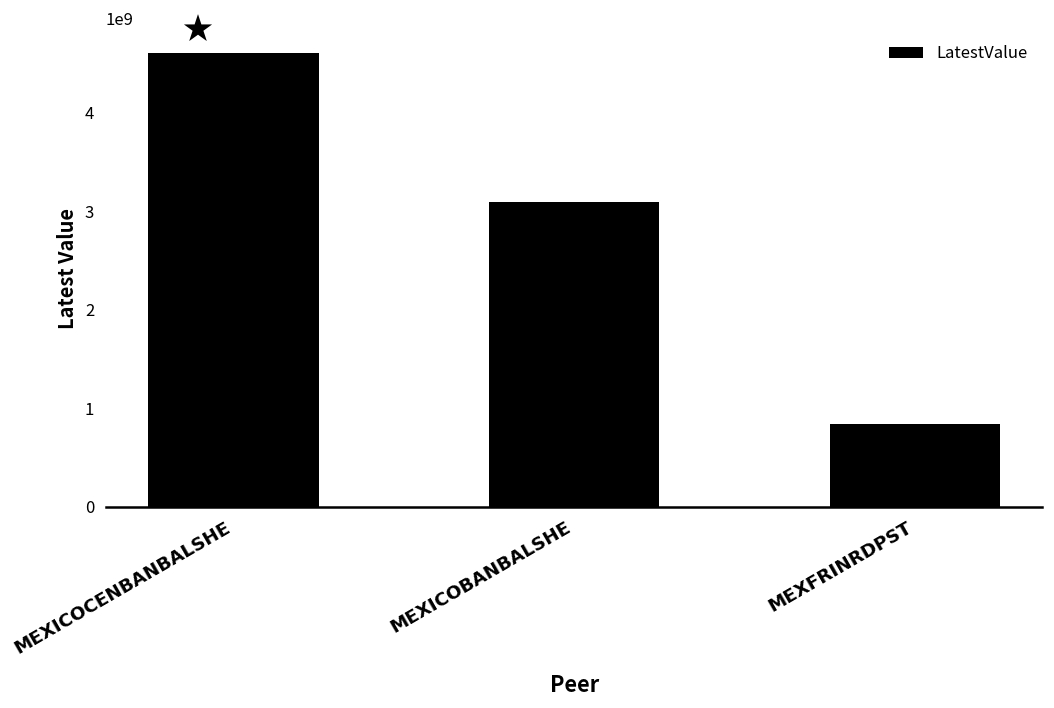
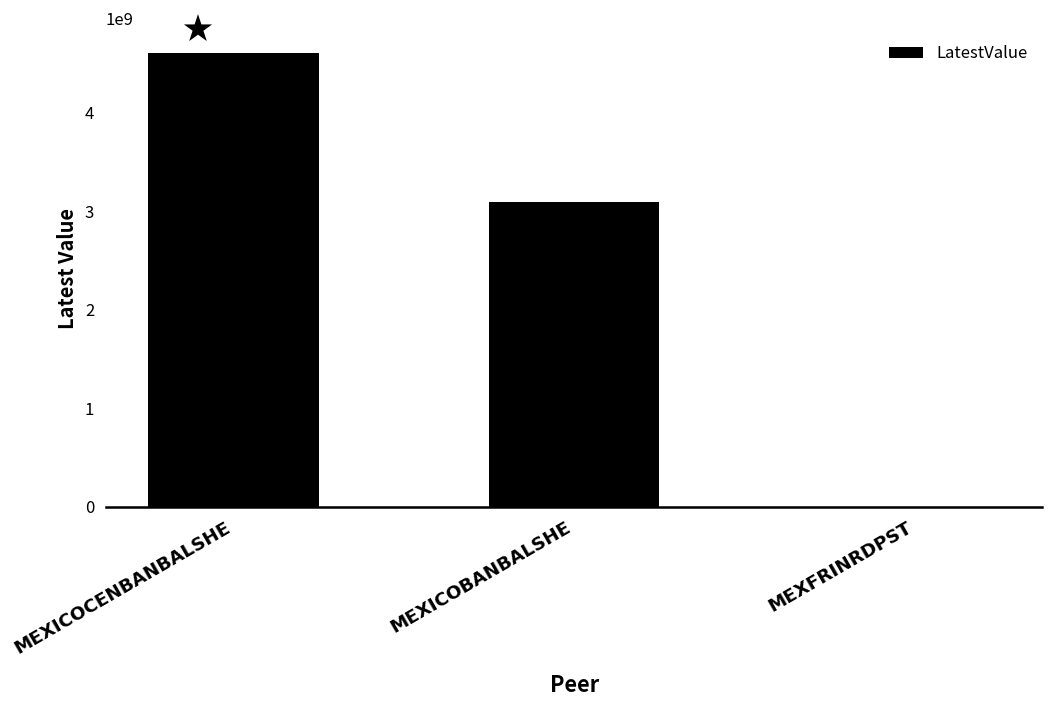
  {
    "MEXICOCENBANBALSHE": 4600000000,
    "MEXICOBANBALSHE": 3100000000,
-   "MEXFRINRDPST": 800000000
+   "MEXFRINRDPST": 0
  }
